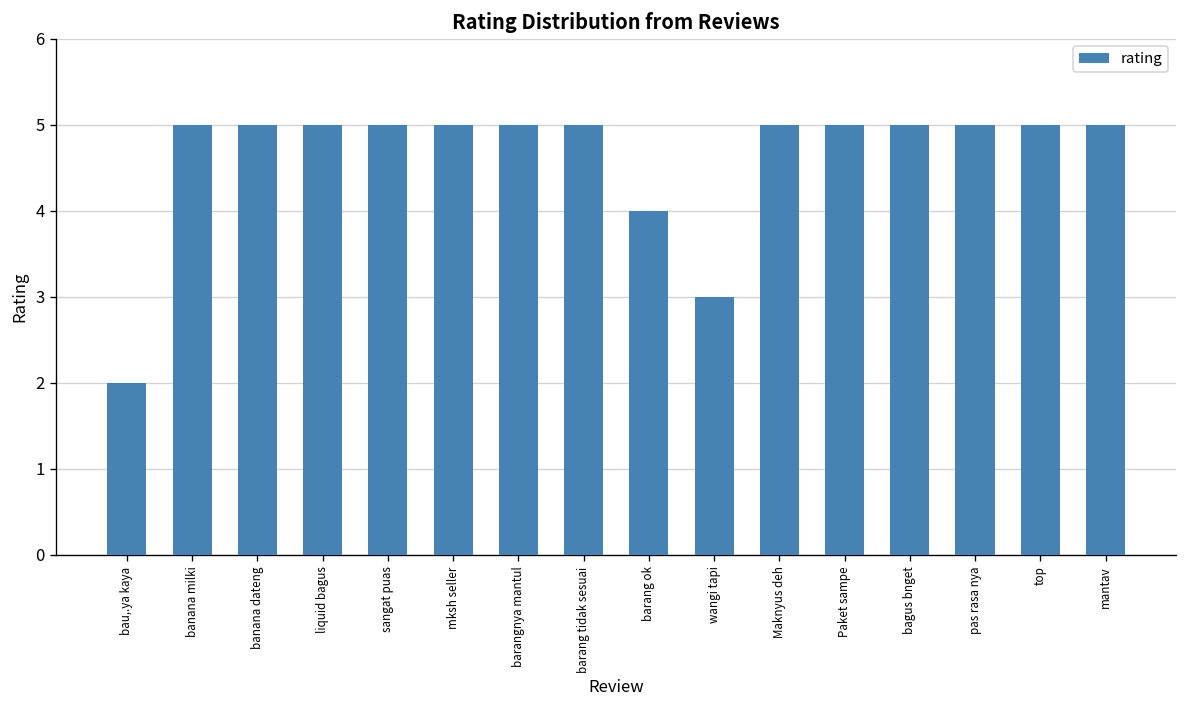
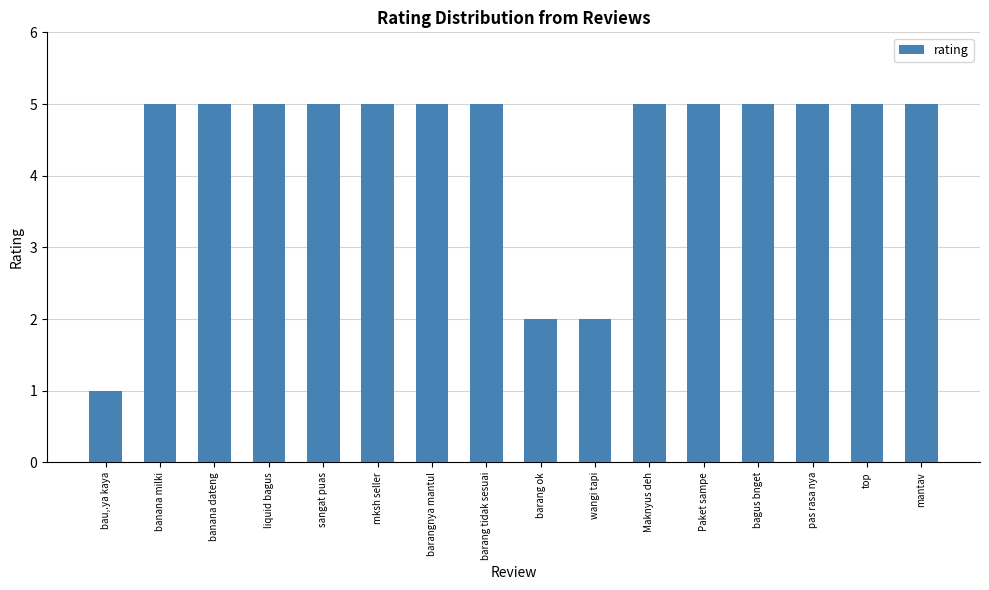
  {
-   "bau,.ya kaya": 2,
+   "bau,.ya kaya": 1,
    "banana milki": 5,
    "banana dateng": 5,
    "liquid bagus": 5,
    "sangat puas": 5,
    "mksh seller": 5,
    "barangnya mantul": 5,
    "barang tidak sesuai": 5,
-   "barang ok": 4,
-   "wangi tapi": 3,
+   "barang ok": 2,
+   "wangi tapi": 2,
    "Maknyus deh": 5,
    "Paket sampe": 5,
    "bagus bnget": 5,
    "pas rasa nya": 5,
    "top": 5,
    "mantav": 5
  }
